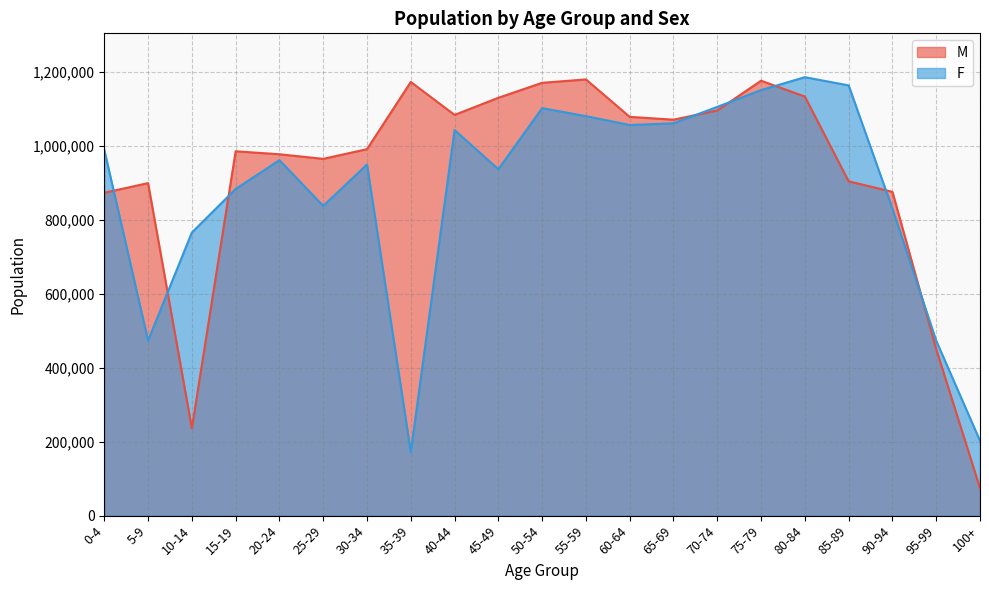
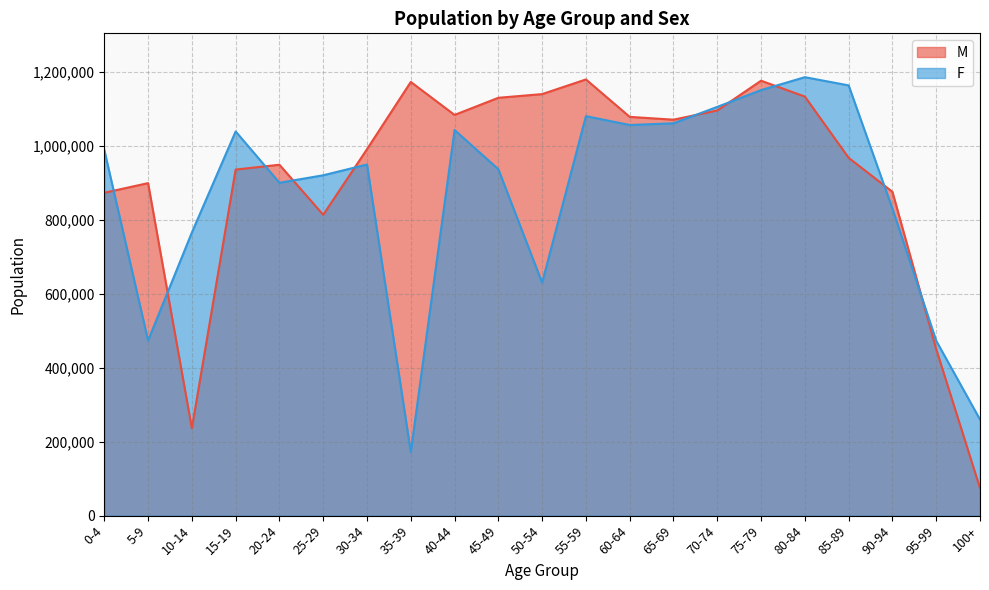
  {
    "M": {
      "0-4": "870,000",
      "5-9": "900,000",
      "10-14": "240,000",
-     "15-19": "980,000",
-     "20-24": "980,000",
-     "25-29": "960,000",
+     "15-19": "940,000",
+     "20-24": "950,000",
+     "25-29": "810,000",
      "30-34": "990,000",
      "35-39": "1,170,000",
      "40-44": "1,080,000",
      "45-49": "1,130,000",
-     "50-54": "1,170,000",
+     "50-54": "1,140,000",
      "55-59": "1,180,000",
      "60-64": "1,080,000",
      "65-69": "1,070,000",
      "70-74": "1,090,000",
      "75-79": "1,180,000",
      "80-84": "1,130,000",
-     "85-89": "900,000",
+     "85-89": "970,000",
      "90-94": "870,000",
      "95-99": "450,000",
      "100+": "70,000"
    },
    "F": {
      "0-4": "990,000",
      "5-9": "470,000",
      "10-14": "760,000",
-     "15-19": "880,000",
-     "20-24": "960,000",
-     "25-29": "840,000",
+     "15-19": "1,040,000",
+     "20-24": "900,000",
+     "25-29": "920,000",
      "30-34": "950,000",
      "35-39": "170,000",
      "40-44": "1,040,000",
      "45-49": "940,000",
-     "50-54": "1,100,000",
+     "50-54": "630,000",
      "55-59": "1,080,000",
      "60-64": "1,060,000",
      "65-69": "1,060,000",
      "70-74": "1,100,000",
      "75-79": "1,150,000",
      "80-84": "1,180,000",
      "85-89": "1,160,000",
      "90-94": "830,000",
      "95-99": "470,000",
-     "100+": "200,000"
+     "100+": "260,000"
    }
  }
